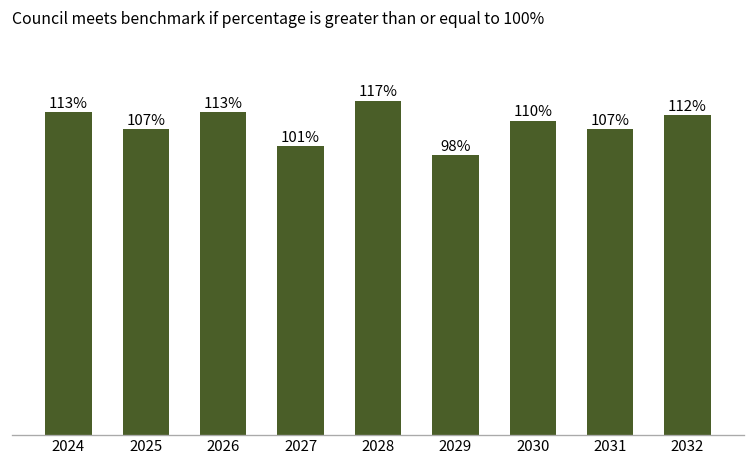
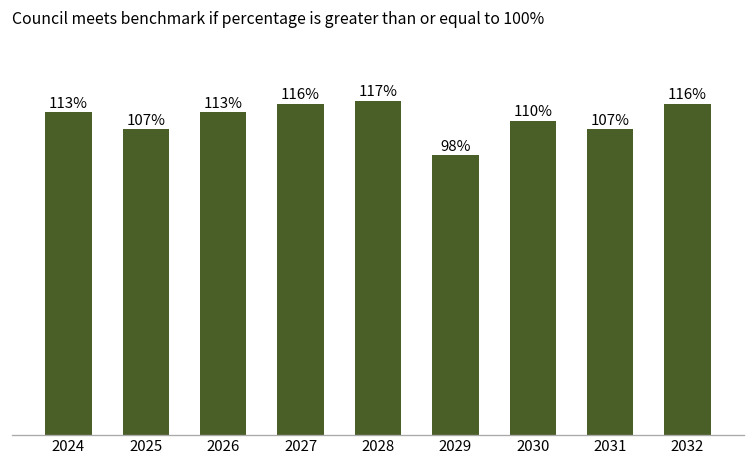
  {
    "2024": "113%",
    "2025": "107%",
    "2026": "113%",
-   "2027": "101%",
+   "2027": "116%",
    "2028": "117%",
    "2029": "98%",
    "2030": "110%",
    "2031": "107%",
-   "2032": "112%"
+   "2032": "116%"
  }
